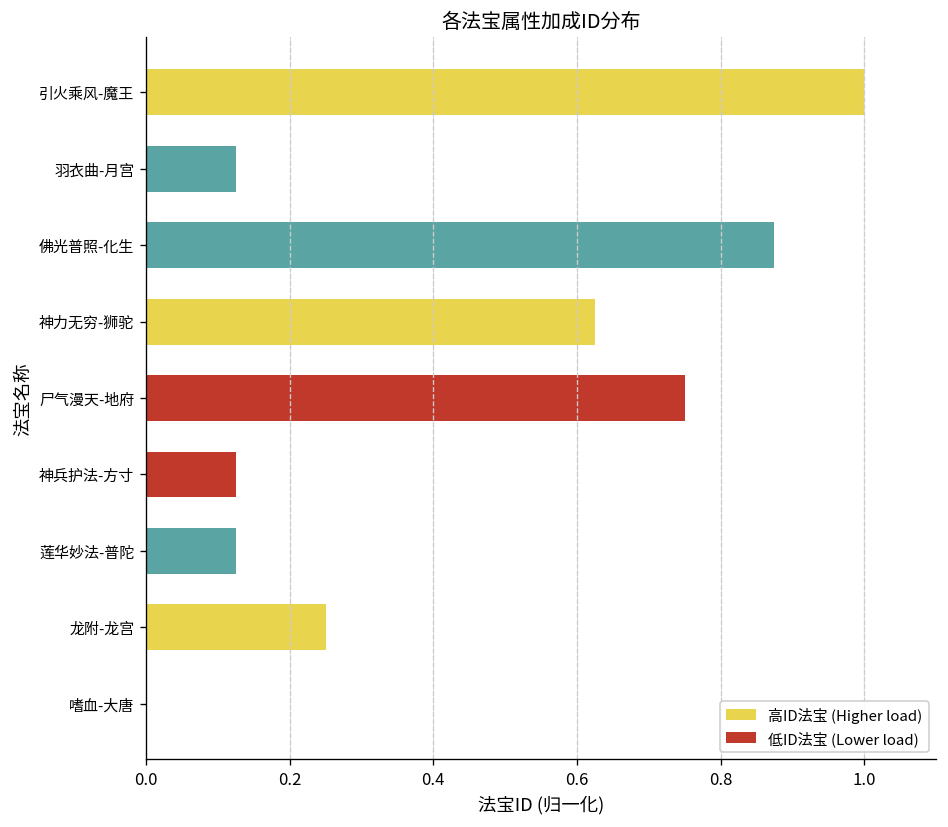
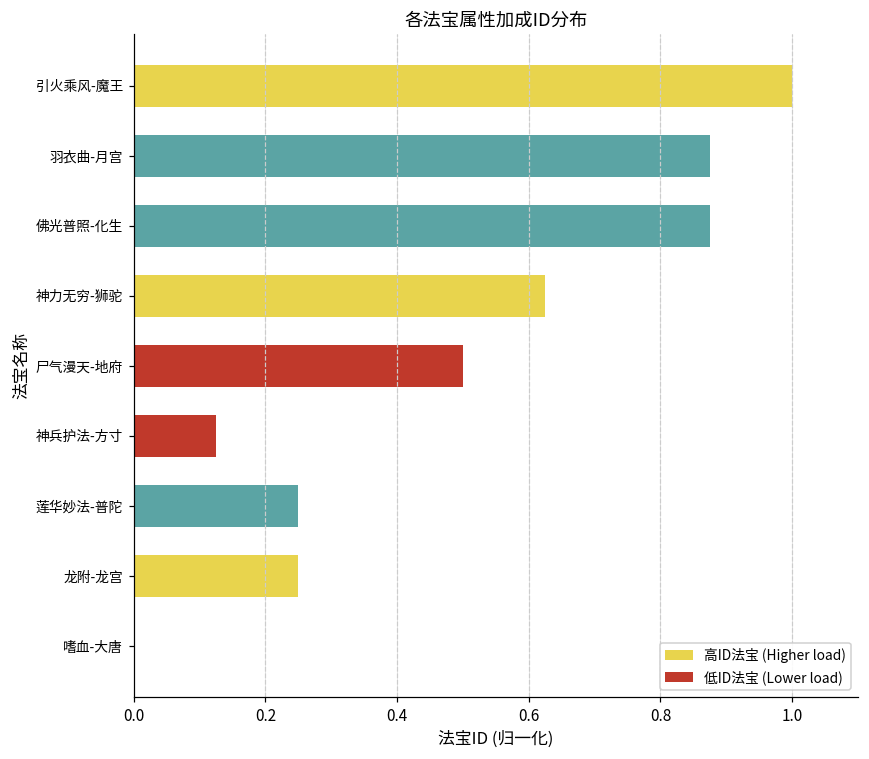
  {
    "引火乘风-魔王": 1.00,
-   "羽衣曲-月宫": 0.13,
+   "羽衣曲-月宫": 0.88,
    "佛光普照-化生": 0.88,
    "神力无穷-狮驼": 0.63,
-   "尸气漫天-地府": 0.75,
+   "尸气漫天-地府": 0.50,
    "神兵护法-方寸": 0.13,
-   "莲华妙法-普陀": 0.13,
+   "莲华妙法-普陀": 0.25,
    "龙附-龙宫": 0.25,
    "嗜血-大唐": 0.00
  }
